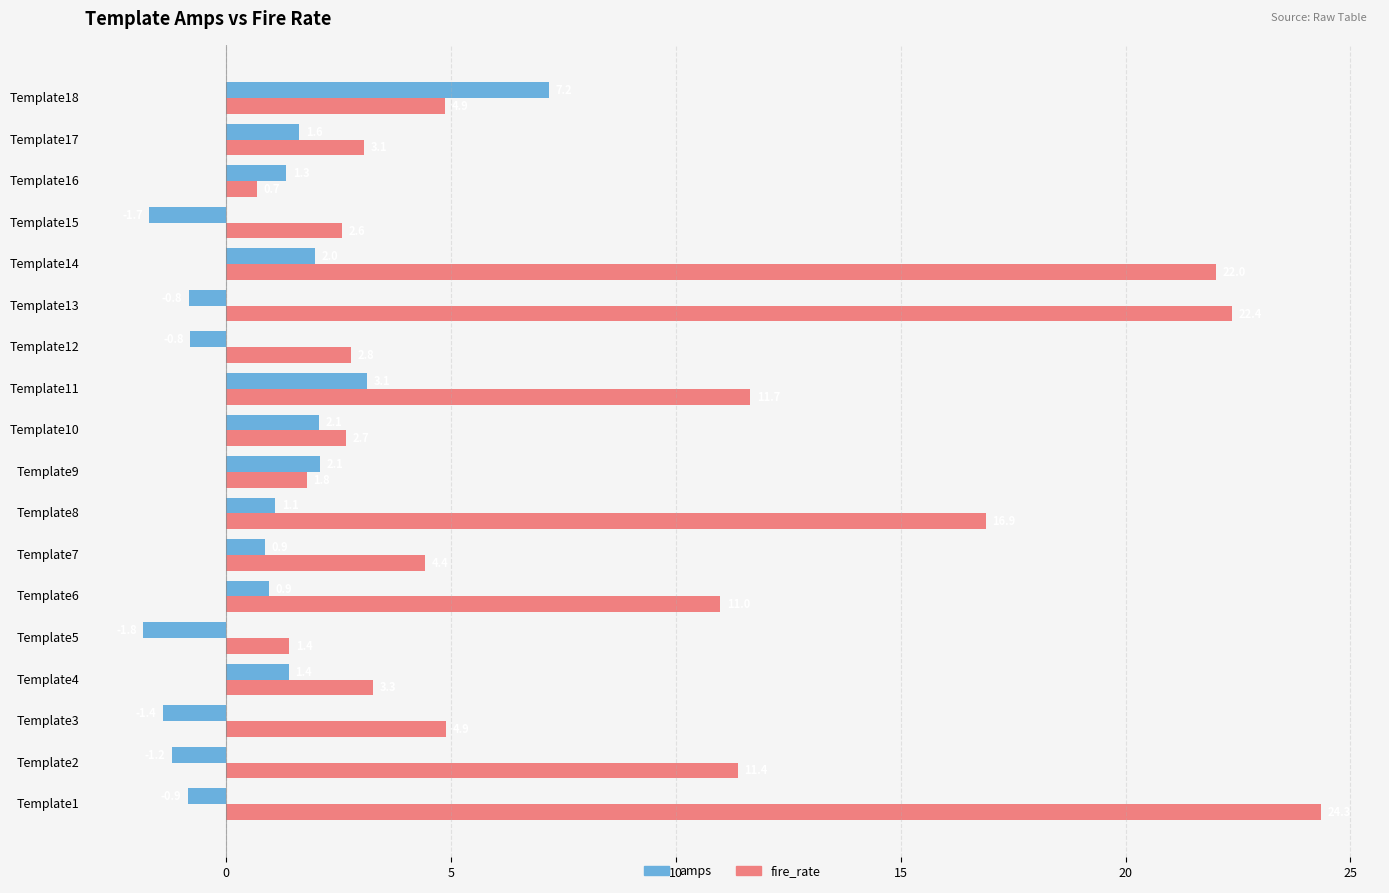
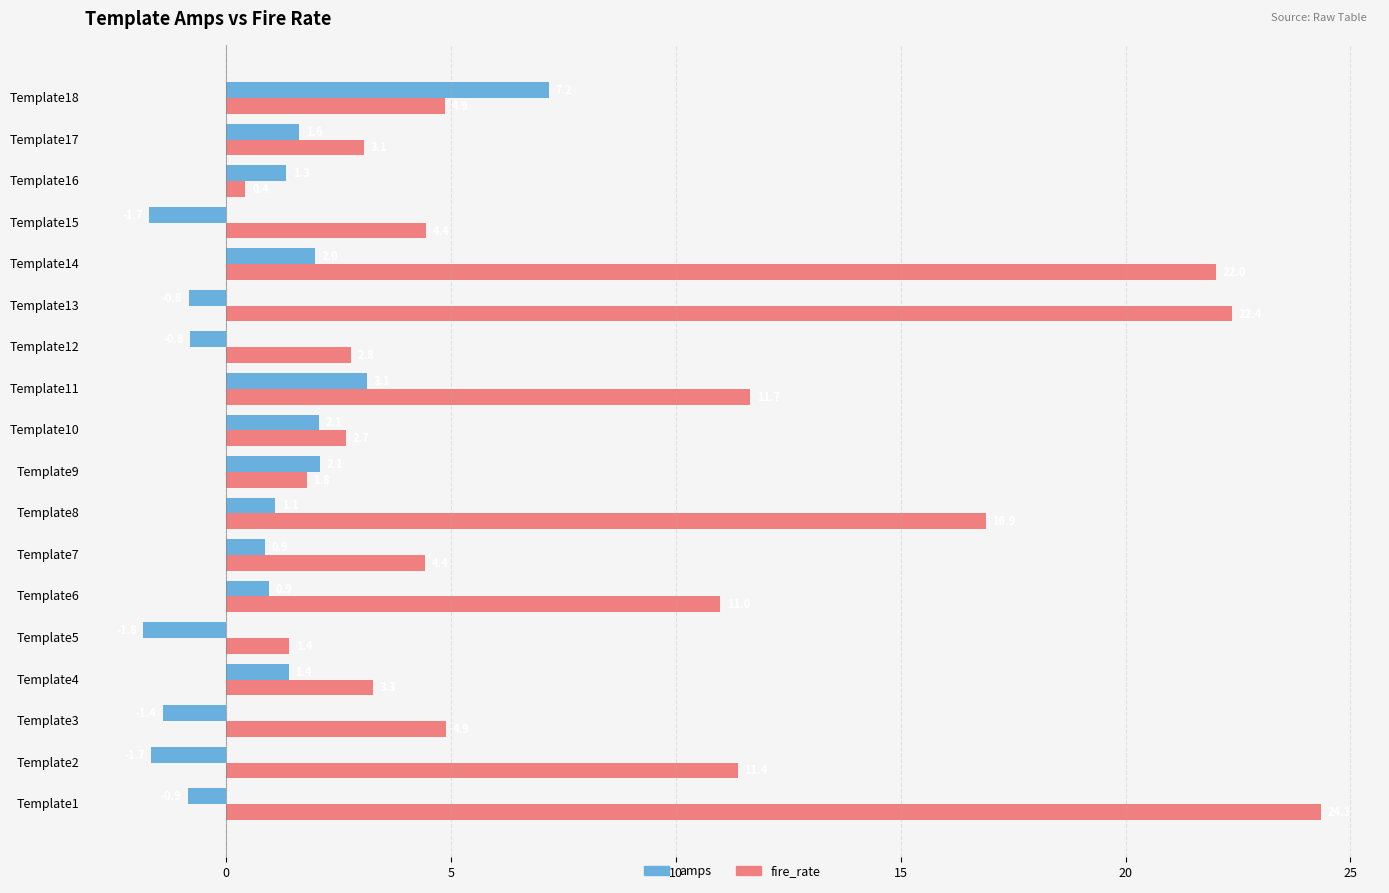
  {
    "amps": {
      "Template18": 7.2,
      "Template17": 1.6,
      "Template16": 1.3,
      "Template15": -1.7,
      "Template14": 2.0,
      "Template13": -0.8,
      "Template12": -0.8,
      "Template11": 3.1,
      "Template10": 2.1,
      "Template9": 2.1,
      "Template8": 1.1,
      "Template7": 0.9,
      "Template6": 0.9,
      "Template5": -1.8,
      "Template4": 1.4,
      "Template3": -1.4,
-     "Template2": -1.2,
+     "Template2": -1.7,
      "Template1": -0.9
    },
    "fire_rate": {
      "Template18": 4.9,
      "Template17": 3.1,
-     "Template16": 0.7,
-     "Template15": 2.6,
+     "Template16": 0.4,
+     "Template15": 4.4,
      "Template14": 22.0,
      "Template13": 22.4,
      "Template12": 2.8,
      "Template11": 11.7,
      "Template10": 2.7,
      "Template9": 1.8,
      "Template8": 16.9,
      "Template7": 4.4,
      "Template6": 11.0,
      "Template5": 1.4,
      "Template4": 3.3,
      "Template3": 4.9,
      "Template2": 11.4,
      "Template1": 24.3
    }
  }
